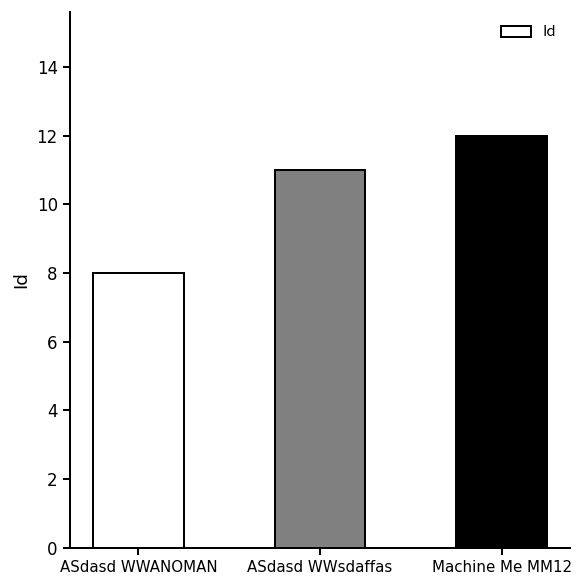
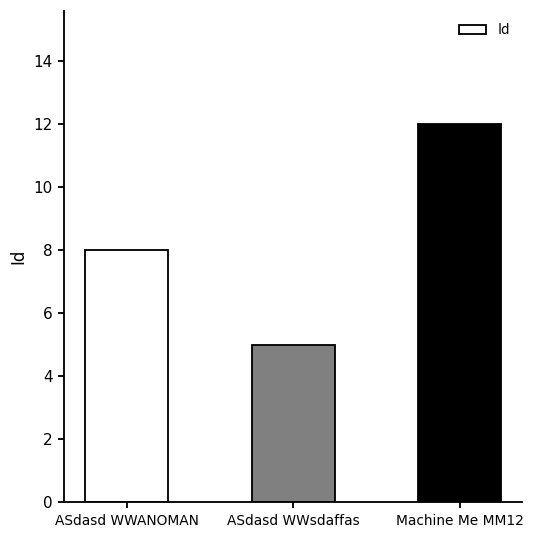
  {
    "ASdasd WWANOMAN": 8,
-   "ASdasd WWsdaffas": 11,
+   "ASdasd WWsdaffas": 5,
    "Machine Me MM12": 12
  }
